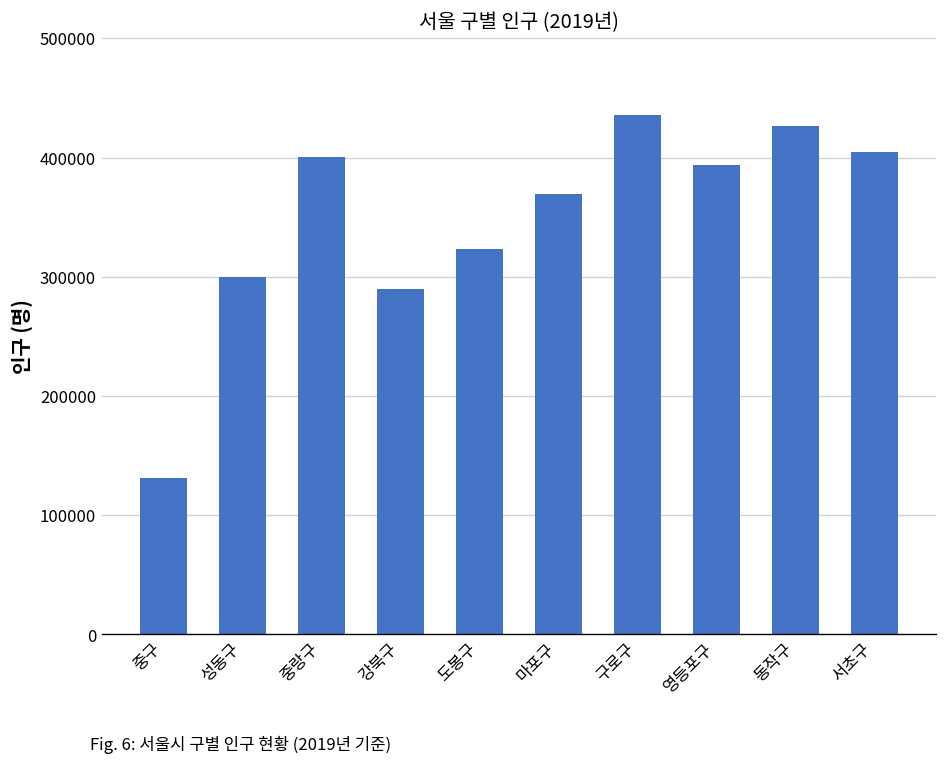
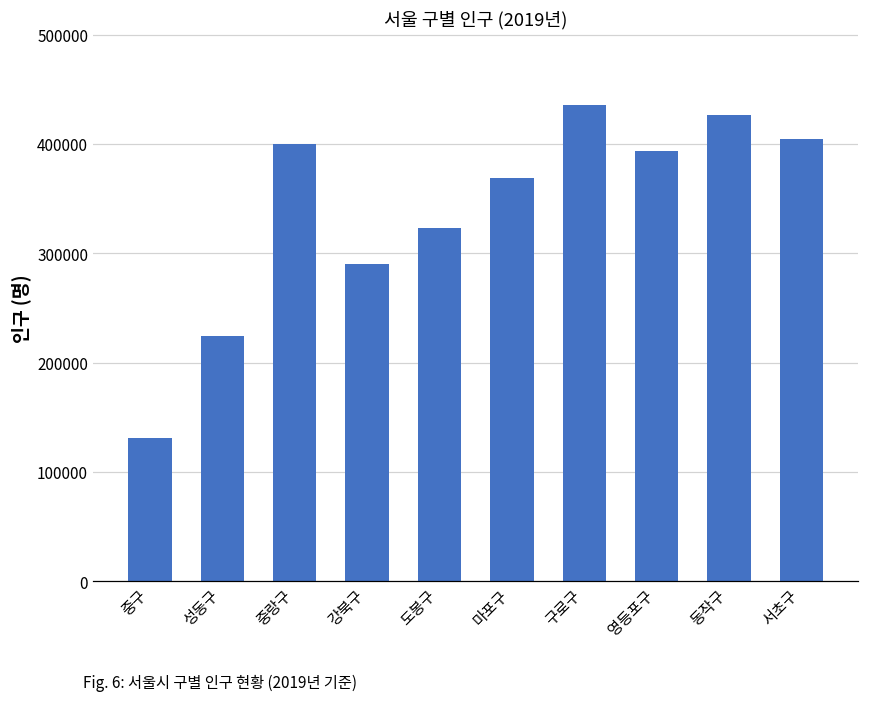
  {
    "중구": 130000,
-   "성동구": 300000,
+   "성동구": 220000,
    "중랑구": 400000,
    "강북구": 290000,
    "도봉구": 320000,
    "마포구": 370000,
    "구로구": 440000,
    "영등포구": 390000,
    "동작구": 430000,
    "서초구": 400000
  }
